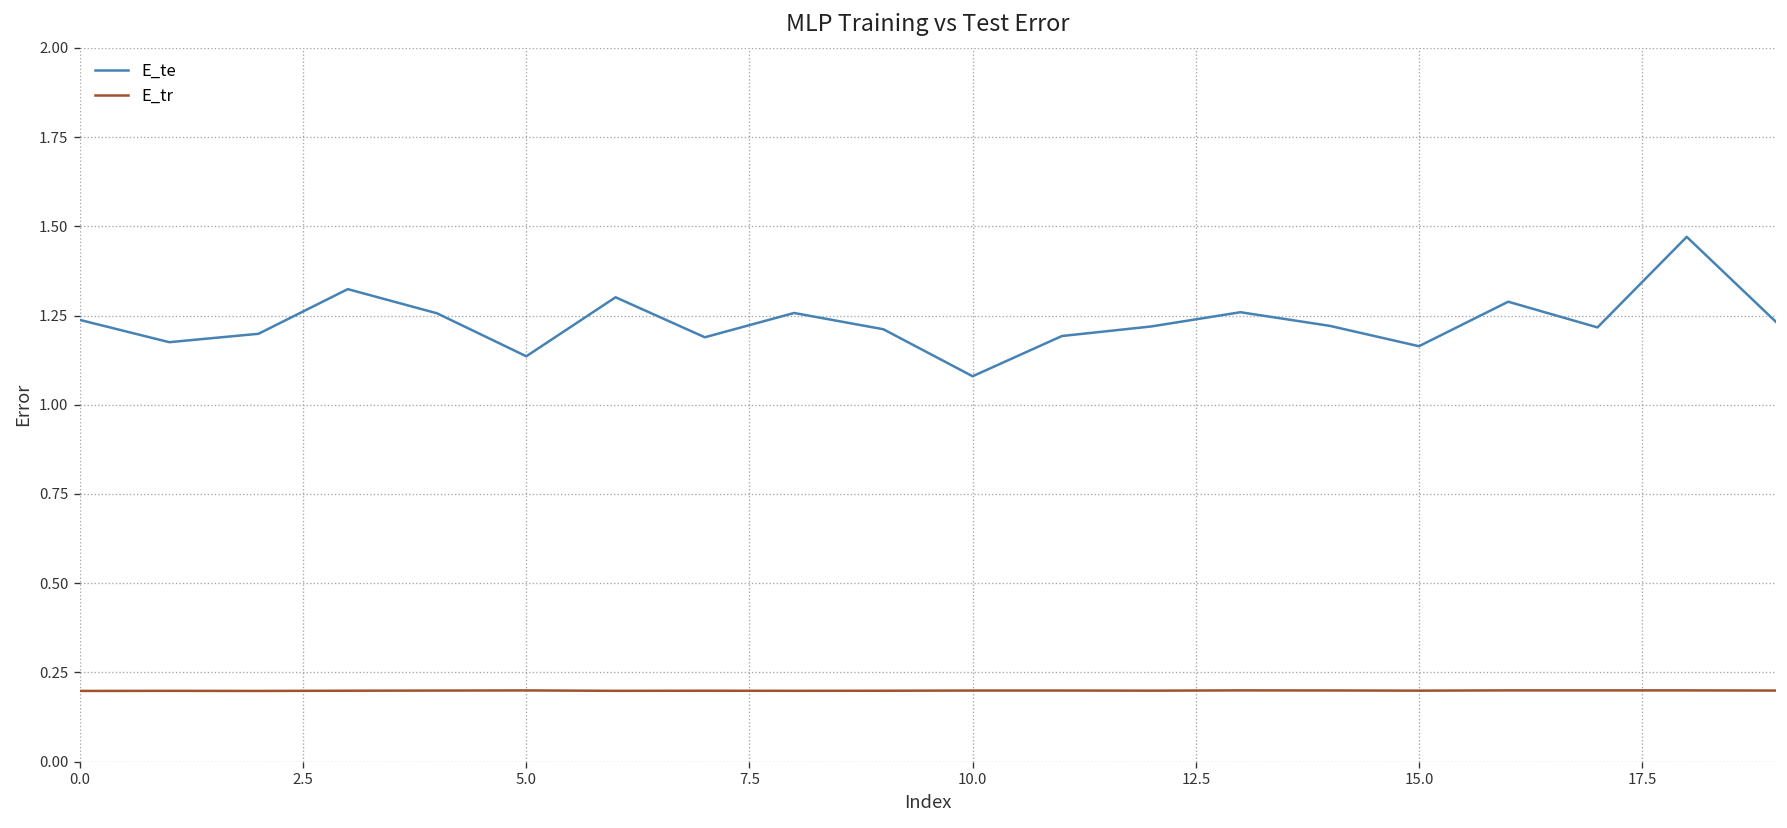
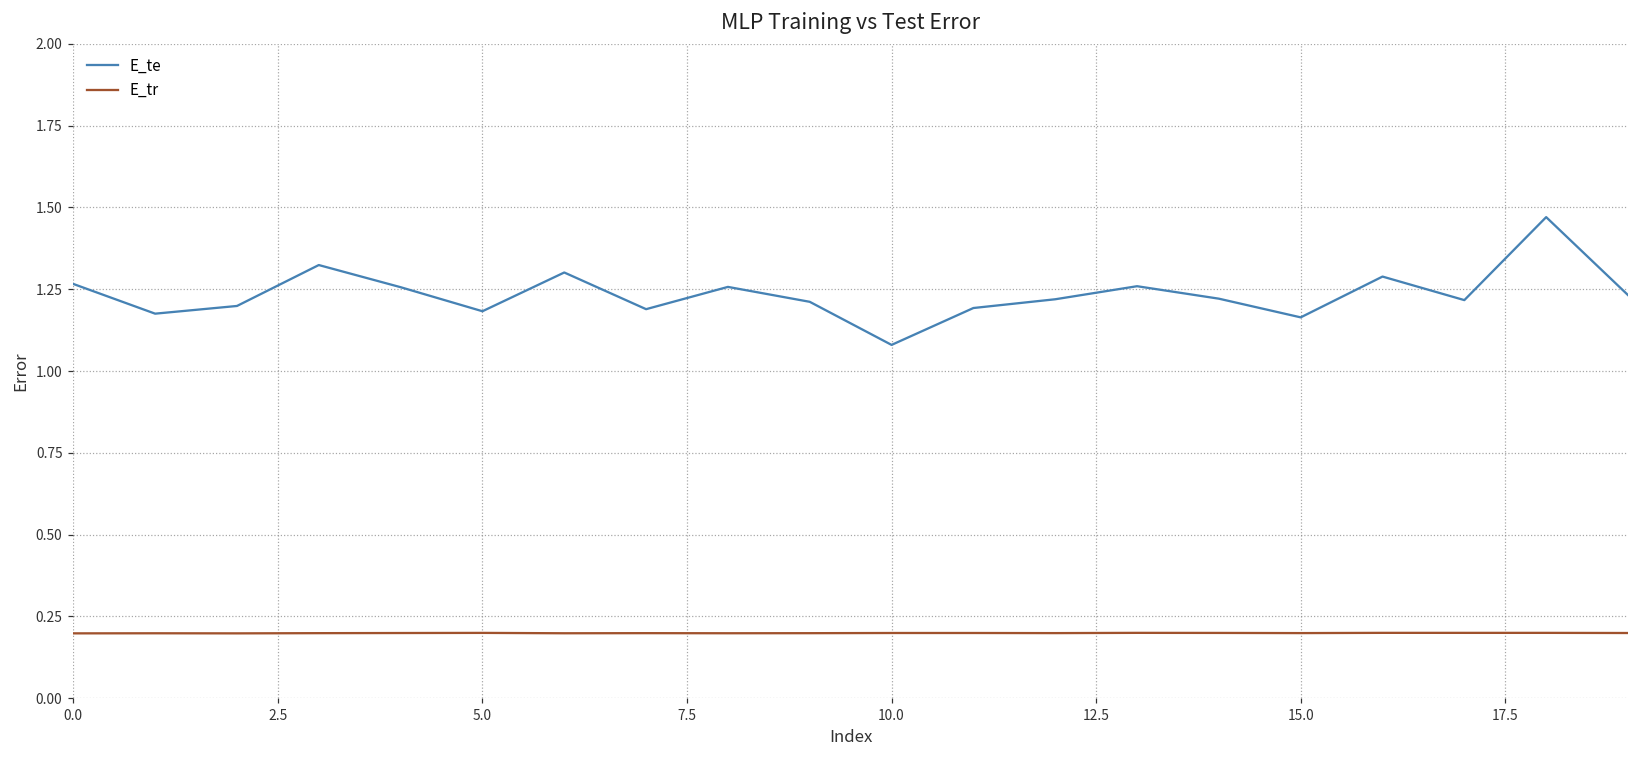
  {
    "E_te": {
-     "0.0": 1.24,
-     "5.0": 1.14,
+     "0.0": 1.27,
+     "5.0": 1.18,
      "10.0": 1.08,
      "15.0": 1.16
    },
    "E_tr": {
      "0.0": 0.20,
      "5.0": 0.20,
      "10.0": 0.20,
      "15.0": 0.20
    }
  }
